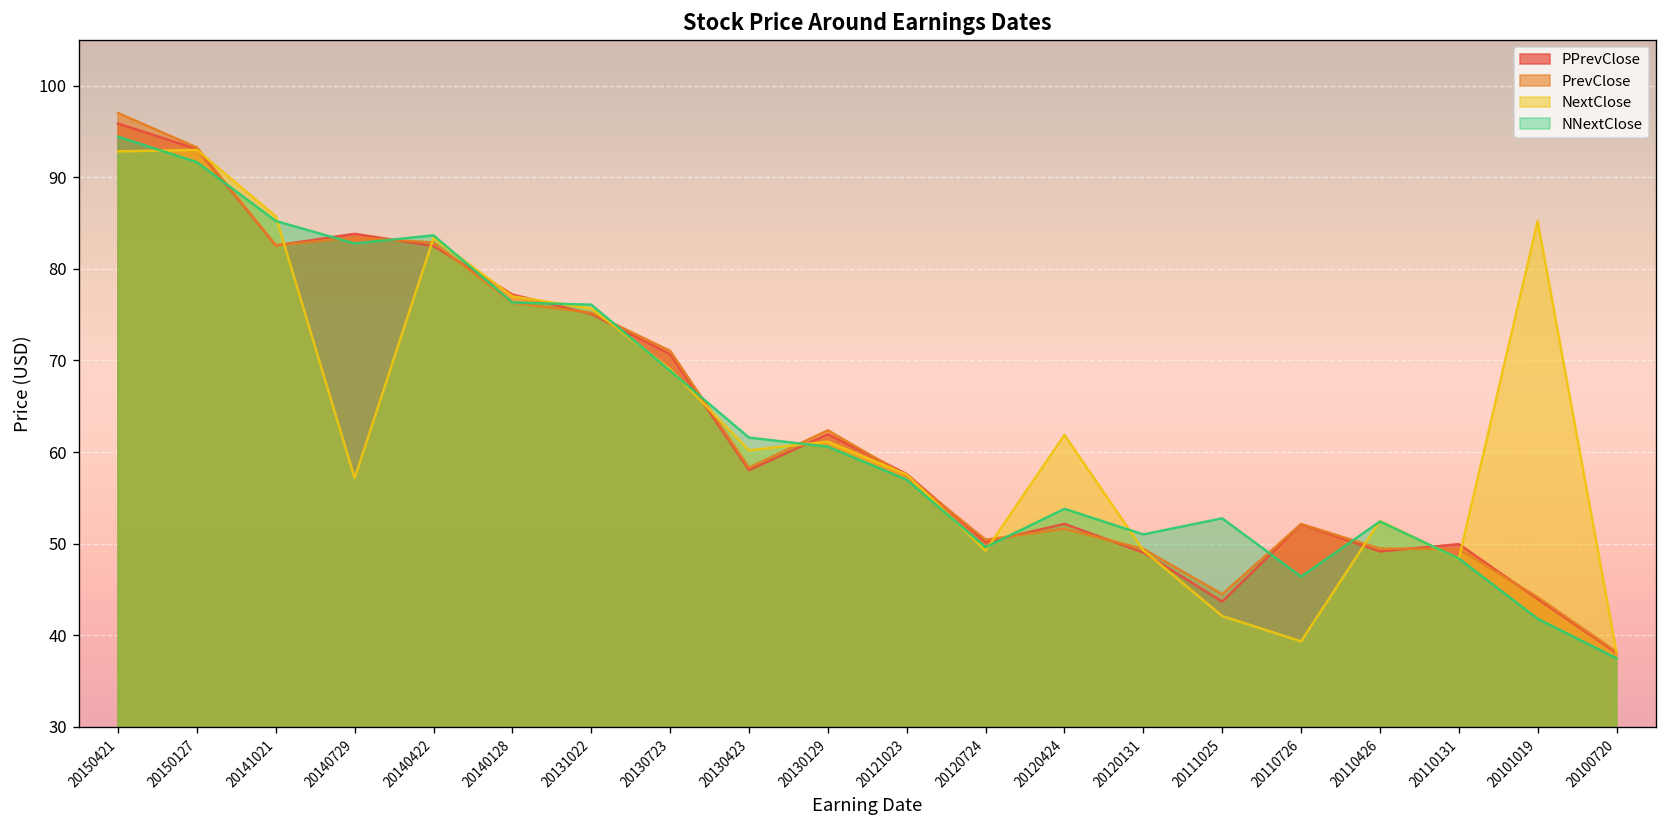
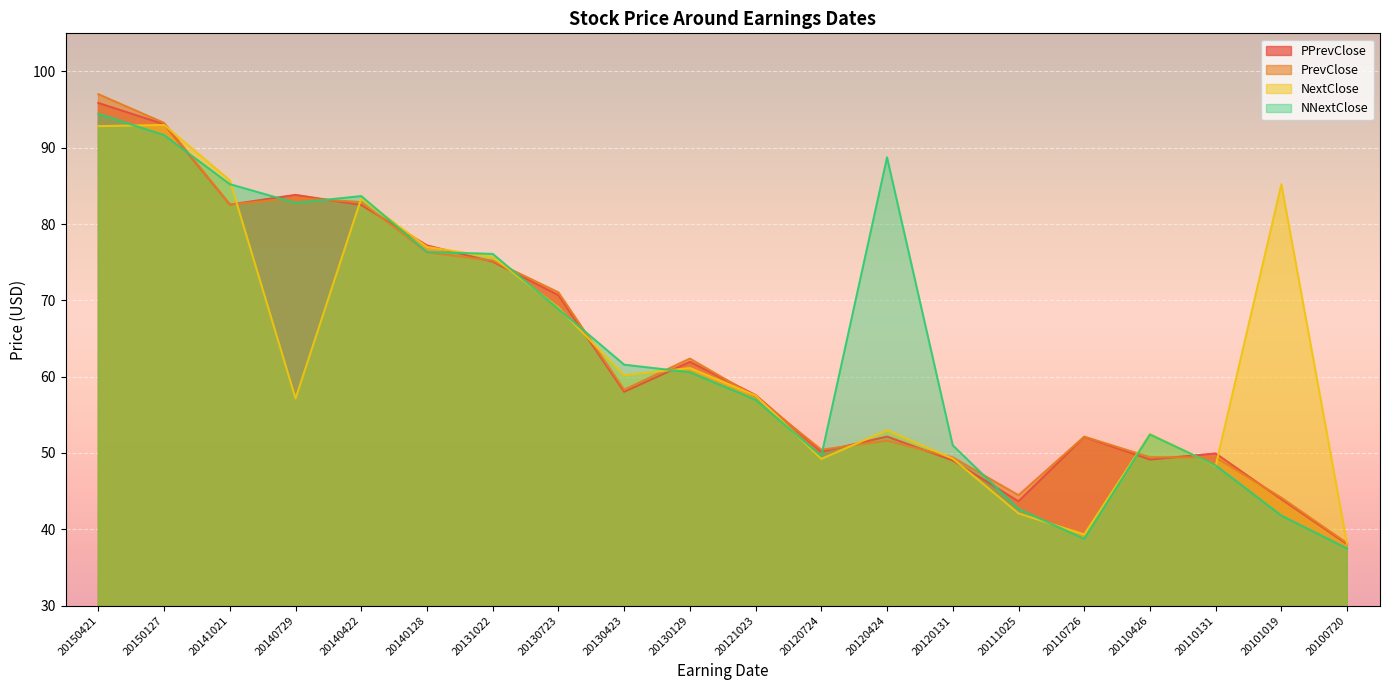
  {
    "NextClose": {
      "20150421": 93,
      "20141021": 86,
      "20140729": 57,
      "20131022": 76,
      "20130423": 60,
      "20130129": 61,
      "20120724": 49,
-     "20120424": 62,
+     "20120424": 53,
      "20111025": 42,
      "20110726": 39,
      "20101019": 85
    },
    "NNextClose": {
      "20150421": 94,
      "20150127": 92,
      "20141021": 85,
      "20140729": 83,
      "20131022": 76,
      "20130423": 62,
      "20130129": 61,
      "20121023": 57,
      "20120724": 50,
-     "20120424": 54,
+     "20120424": 89,
      "20120131": 51,
-     "20111025": 53,
-     "20110726": 46,
+     "20111025": 43,
+     "20110726": 39,
      "20101019": 42,
      "20100720": 37
    }
  }
